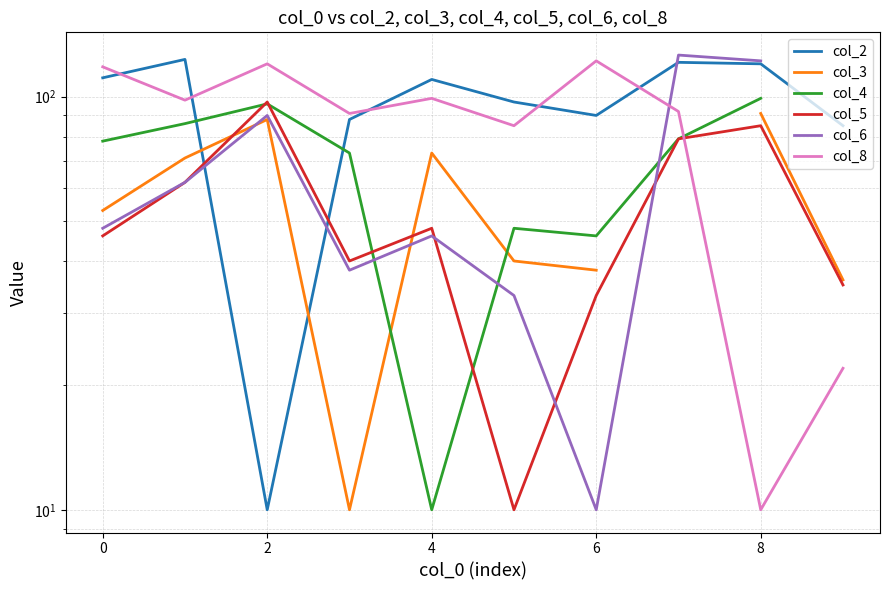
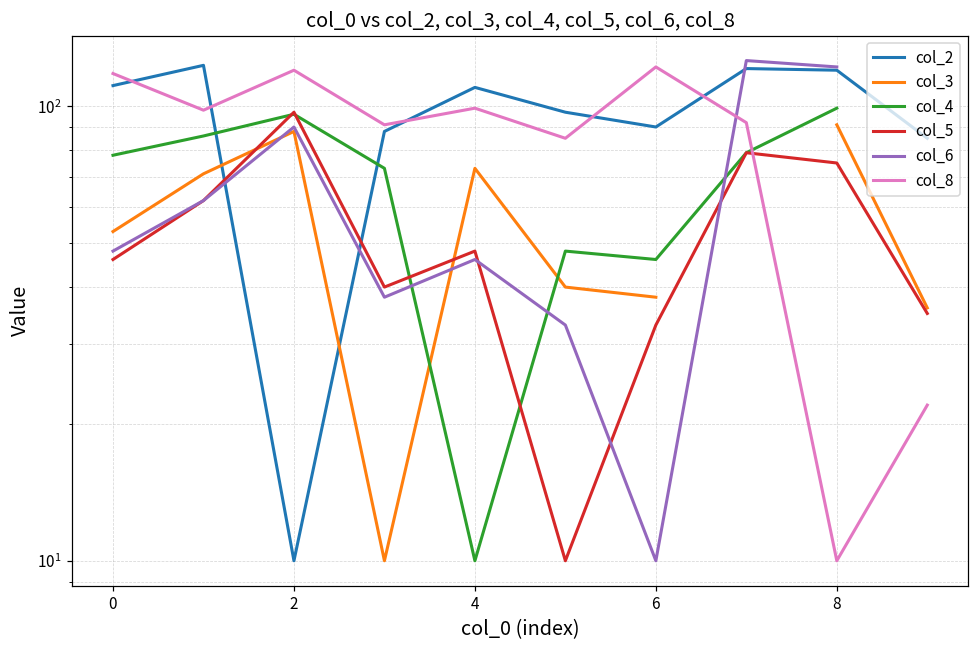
  {
    "col_2": {
      "0": 111,
      "2": 10,
      "4": 110,
      "6": 90,
      "8": 120
    },
    "col_3": {
      "0": 53,
      "2": 88,
      "4": 73,
      "6": 38,
      "8": 91
    },
    "col_4": {
      "0": 78,
      "4": 10,
      "6": 46,
      "8": 99
    },
    "col_5": {
      "0": 46,
      "4": 48,
      "6": 33,
-     "8": 85
+     "8": 75
    },
    "col_6": {
      "0": 48,
      "2": 90,
      "4": 46,
      "6": 10,
      "8": 122
    },
    "col_8": {
      "0": 118,
      "2": 120,
      "4": 99,
      "6": 122,
      "8": 10
    }
  }
